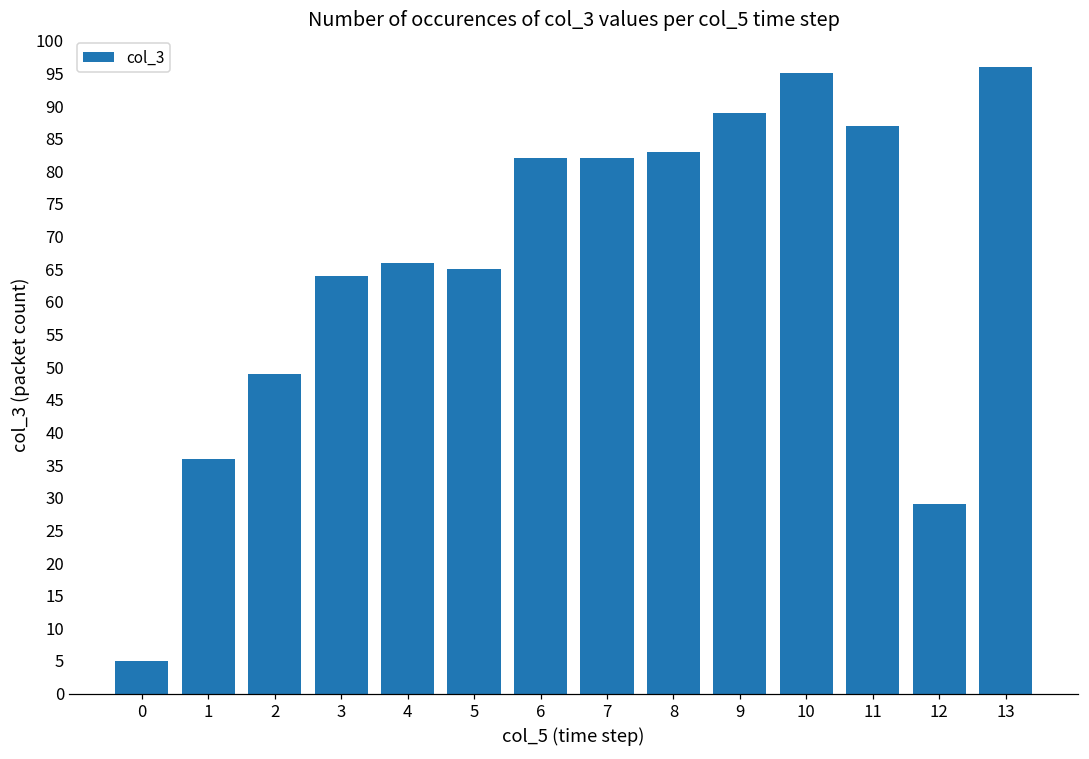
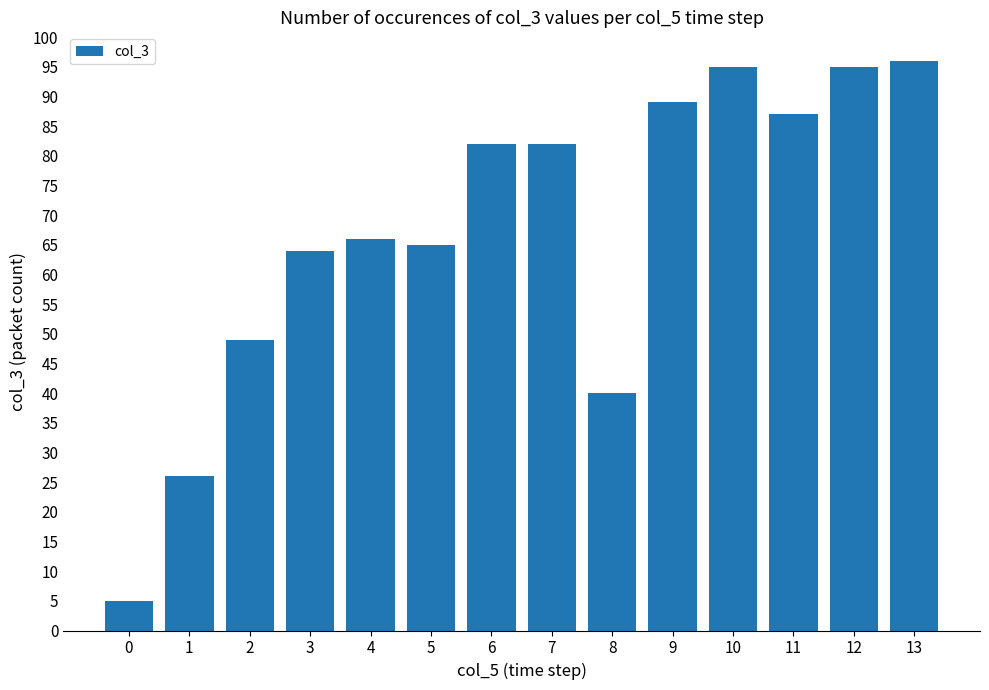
  {
    "0": 5,
-   "1": 36,
+   "1": 26,
    "2": 49,
    "3": 64,
    "4": 66,
    "5": 65,
    "6": 82,
    "7": 82,
-   "8": 83,
+   "8": 40,
    "9": 89,
    "10": 95,
    "11": 87,
-   "12": 29,
+   "12": 95,
    "13": 96
  }
